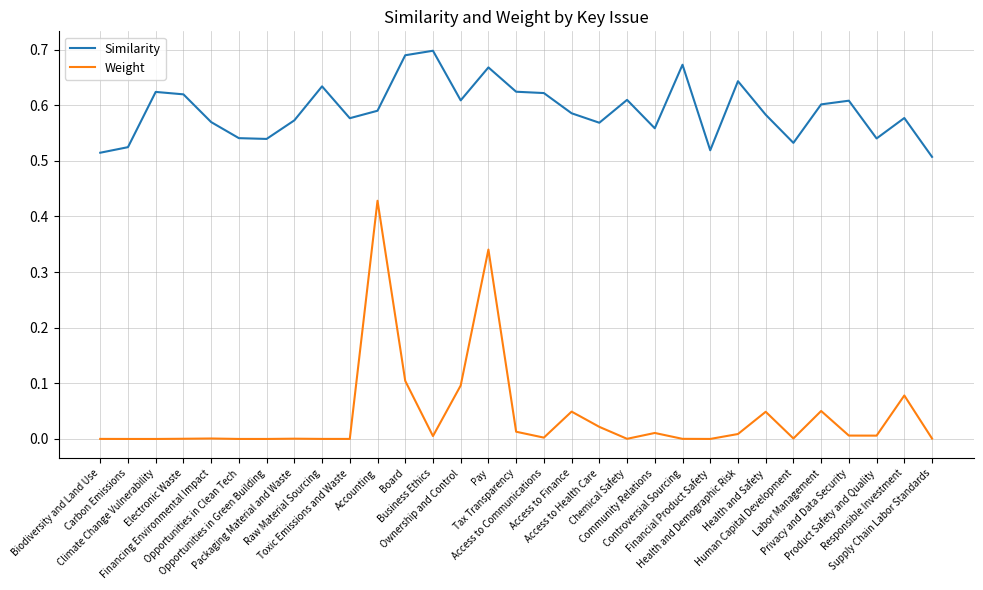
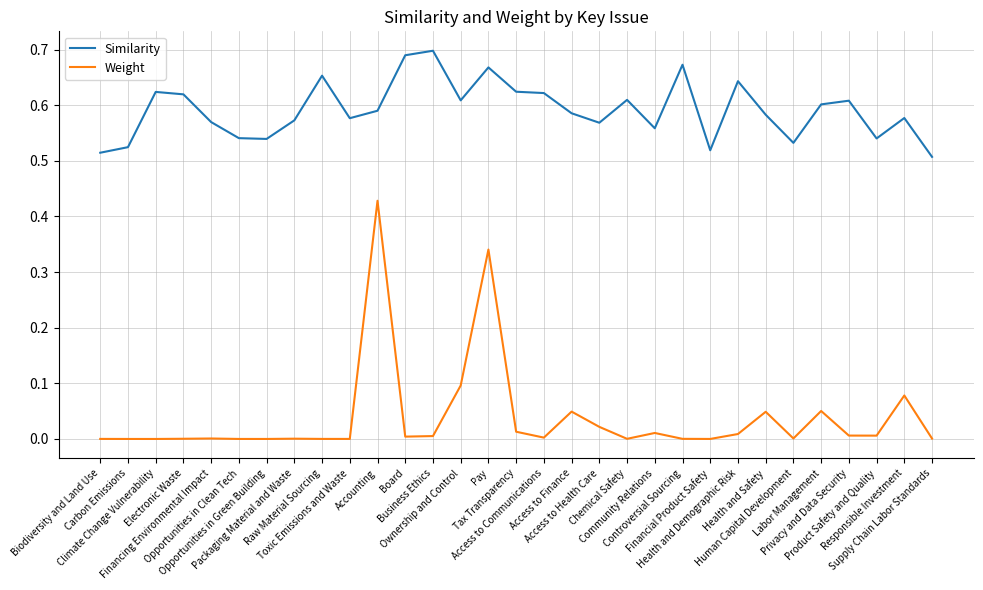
  {
    "Similarity": {
      "Biodiversity and Land Use": 0.51,
      "Carbon Emissions": 0.52,
      "Climate Change Vulnerability": 0.62,
      "Electronic Waste": 0.62,
      "Financing Environmental Impact": 0.57,
      "Opportunities in Clean Tech": 0.54,
      "Opportunities in Green Building": 0.54,
      "Packaging Material and Waste": 0.57,
-     "Raw Material Sourcing": 0.63,
+     "Raw Material Sourcing": 0.65,
      "Toxic Emissions and Waste": 0.58,
      "Accounting": 0.59,
      "Board": 0.69,
      "Business Ethics": 0.70,
      "Ownership and Control": 0.61,
      "Pay": 0.67,
      "Tax Transparency": 0.62,
      "Access to Communications": 0.62,
      "Access to Finance": 0.59,
      "Access to Health Care": 0.57,
      "Chemical Safety": 0.61,
      "Community Relations": 0.56,
      "Controversial Sourcing": 0.67,
      "Financial Product Safety": 0.52,
      "Health and Demographic Risk": 0.64,
      "Health and Safety": 0.58,
      "Human Capital Development": 0.53,
      "Labor Management": 0.60,
      "Privacy and Data Security": 0.61,
      "Product Safety and Quality": 0.54,
      "Responsible Investment": 0.58,
      "Supply Chain Labor Standards": 0.51
    },
    "Weight": {
      "Biodiversity and Land Use": 0.00,
      "Carbon Emissions": 0.00,
      "Climate Change Vulnerability": 0.00,
      "Electronic Waste": 0.00,
      "Financing Environmental Impact": 0.00,
      "Opportunities in Clean Tech": 0.00,
      "Opportunities in Green Building": 0.00,
      "Packaging Material and Waste": 0.00,
      "Raw Material Sourcing": 0.00,
      "Toxic Emissions and Waste": 0.00,
      "Accounting": 0.43,
-     "Board": 0.10,
+     "Board": 0.00,
      "Business Ethics": 0.01,
      "Ownership and Control": 0.10,
      "Pay": 0.34,
      "Tax Transparency": 0.01,
      "Access to Communications": 0.00,
      "Access to Finance": 0.05,
      "Access to Health Care": 0.02,
      "Chemical Safety": 0.00,
      "Community Relations": 0.01,
      "Controversial Sourcing": 0.00,
      "Financial Product Safety": 0.00,
      "Health and Demographic Risk": 0.01,
      "Health and Safety": 0.05,
      "Human Capital Development": 0.00,
      "Labor Management": 0.05,
      "Privacy and Data Security": 0.01,
      "Product Safety and Quality": 0.01,
      "Responsible Investment": 0.08,
      "Supply Chain Labor Standards": 0.00
    }
  }
